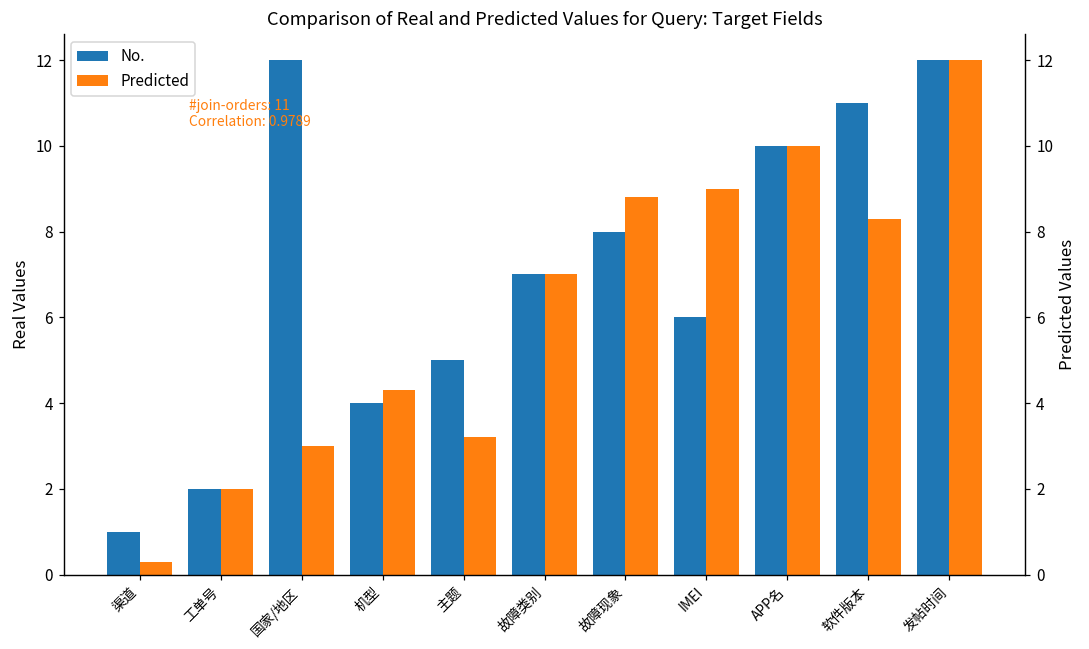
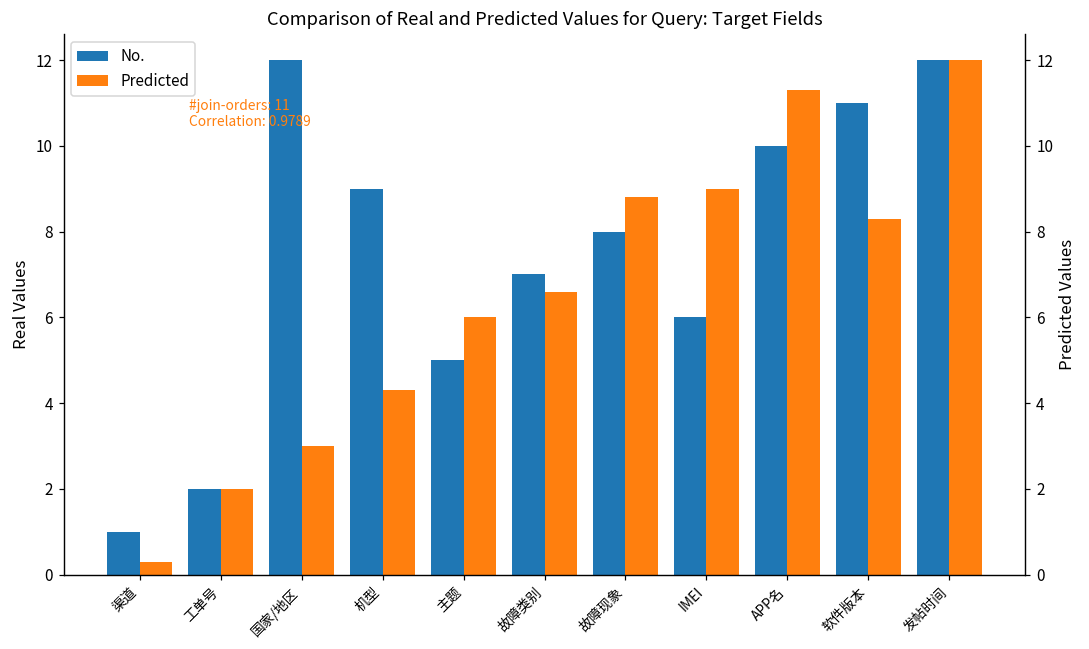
  {
    "No.": {
      "渠道": 1,
      "工单号": 2,
      "国家/地区": 12,
-     "机型": 4,
+     "机型": 9,
      "主题": 5,
      "故障类别": 7,
      "故障现象": 8,
      "IMEI": 6,
      "APP名": 10,
      "软件版本": 11,
      "发帖时间": 12
    },
    "Predicted": {
      "渠道": 0.3,
      "工单号": 2.0,
      "国家/地区": 3.0,
      "机型": 4.3,
-     "主题": 3.2,
-     "故障类别": 7.0,
+     "主题": 6.0,
+     "故障类别": 6.6,
      "故障现象": 8.8,
      "IMEI": 9.0,
-     "APP名": 10.0,
+     "APP名": 11.3,
      "软件版本": 8.3,
      "发帖时间": 12.0
    }
  }
